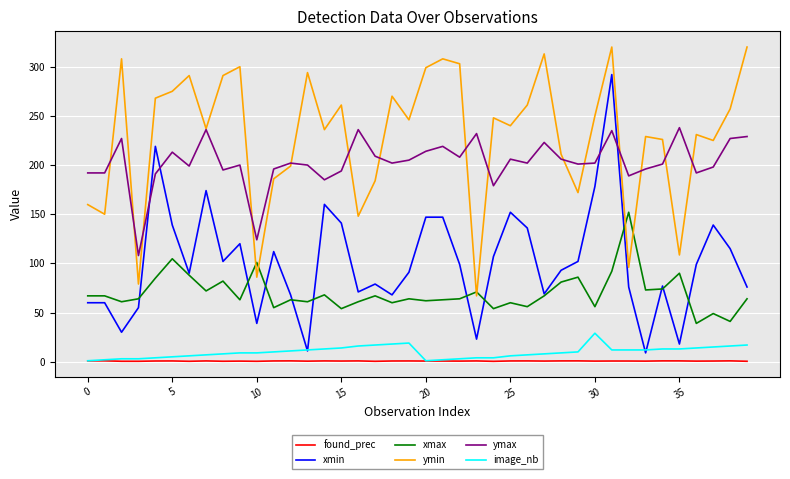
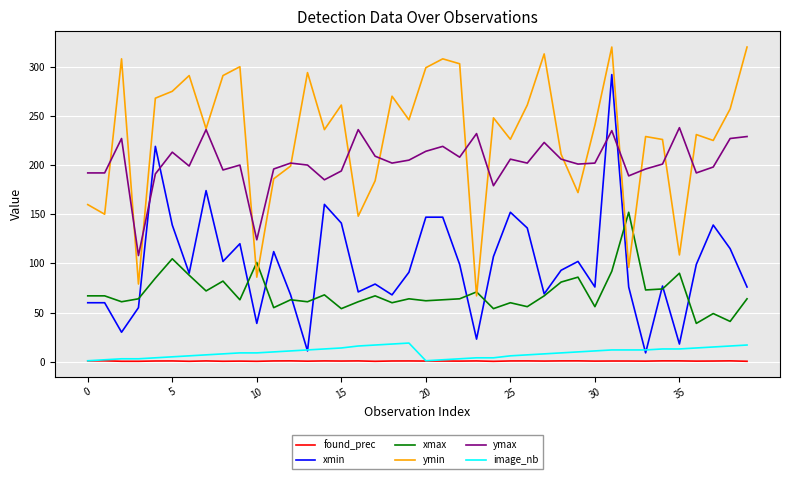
  {
    "found_prec": {
      "5": 0,
      "10": 0,
      "15": 0,
      "25": 0,
      "30": 0,
      "35": 0
    },
    "xmin": {
      "0": 60,
      "5": 140,
      "10": 40,
      "15": 140,
      "20": 150,
      "25": 150,
-     "30": 180,
+     "30": 80,
      "35": 20
    },
    "xmax": {
      "0": 70,
      "5": 100,
      "10": 100,
      "15": 50,
      "20": 60,
      "25": 60,
      "30": 60,
      "35": 90
    },
    "ymin": {
      "0": 160,
      "5": 280,
      "10": 90,
      "15": 260,
      "20": 300,
-     "25": 240,
-     "30": 250,
+     "25": 230,
+     "30": 240,
      "35": 110
    },
    "ymax": {
      "0": 190,
      "5": 210,
      "10": 120,
      "15": 190,
      "20": 210,
      "25": 210,
      "30": 200,
      "35": 240
    },
    "image_nb": {
      "5": 10,
      "10": 10,
      "15": 10,
      "25": 10,
-     "30": 30,
+     "30": 10,
      "35": 10
    }
  }
